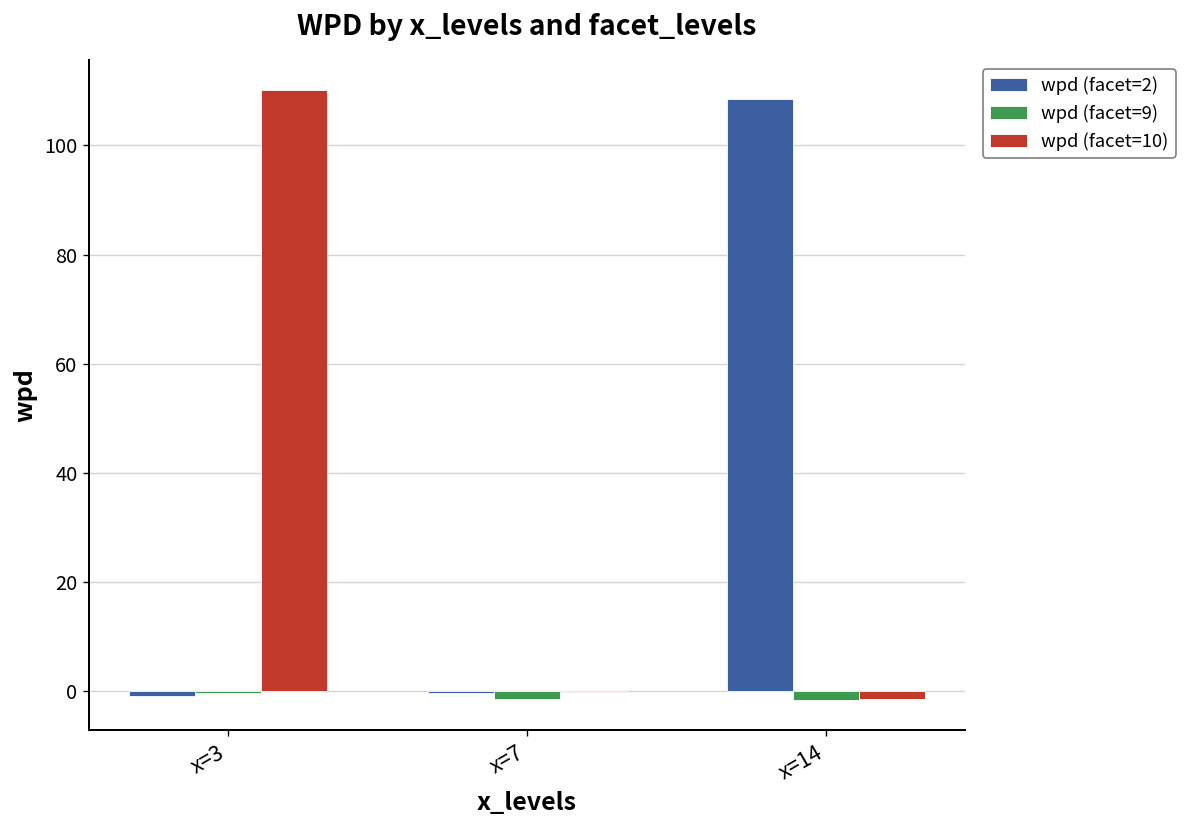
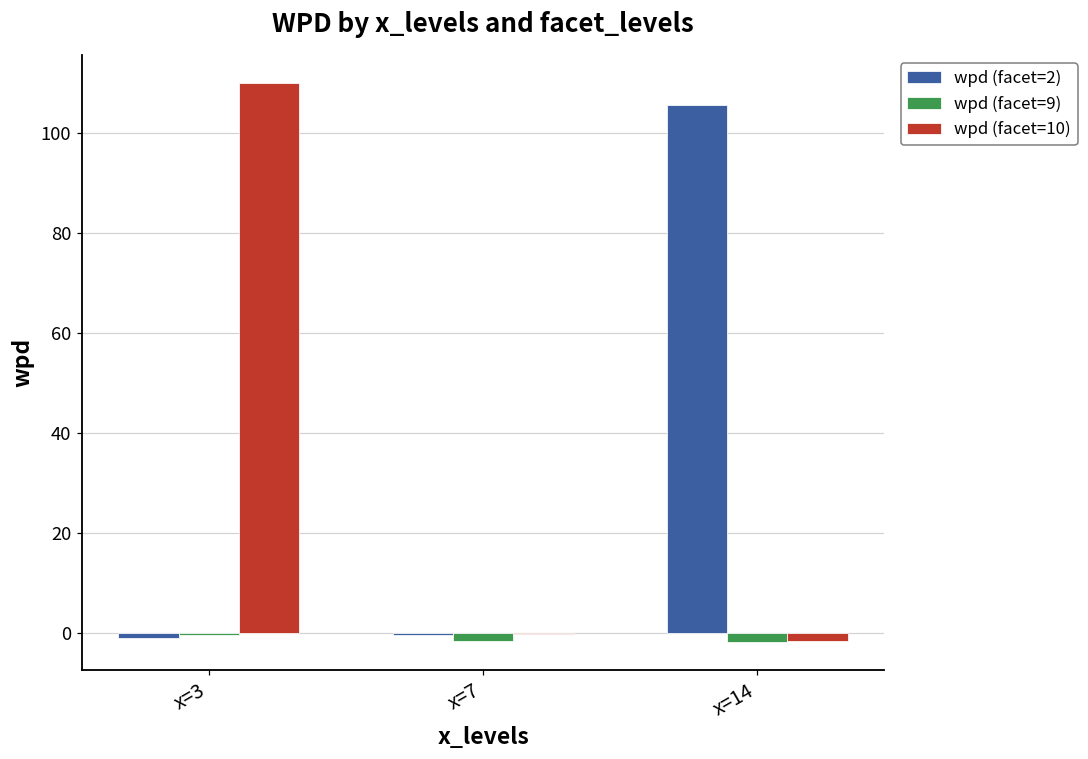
  {
    "wpd (facet=2)": {
      "x=3": -1,
-     "x=14": 109
+     "x=14": 106
    },
    "wpd (facet=9)": {
      "x=7": -1,
      "x=14": -2
    },
    "wpd (facet=10)": {
      "x=3": 110,
      "x=14": -1
    }
  }
